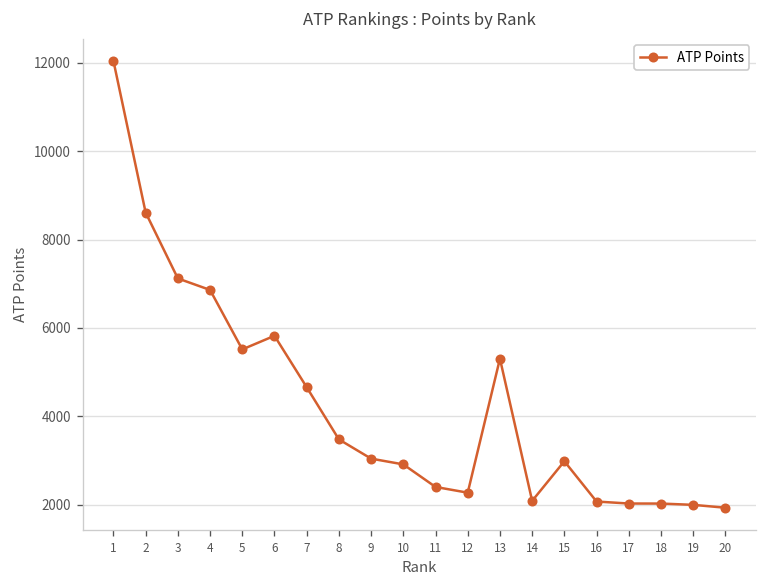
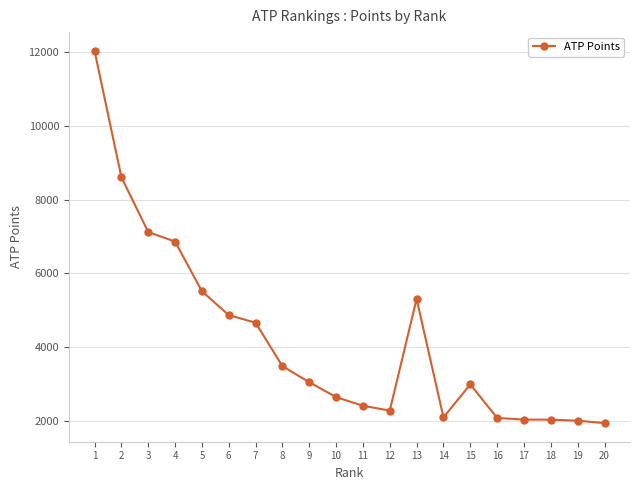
  {
    "1": 12000,
    "2": 8600,
    "3": 7100,
    "4": 6900,
    "5": 5500,
-   "6": 5800,
+   "6": 4900,
    "7": 4700,
    "8": 3500,
    "9": 3000,
-   "10": 2900,
+   "10": 2600,
    "11": 2400,
    "12": 2300,
    "13": 5300,
    "14": 2100,
    "15": 3000,
    "16": 2100,
    "17": 2000,
    "18": 2000,
    "19": 2000,
    "20": 1900
  }
